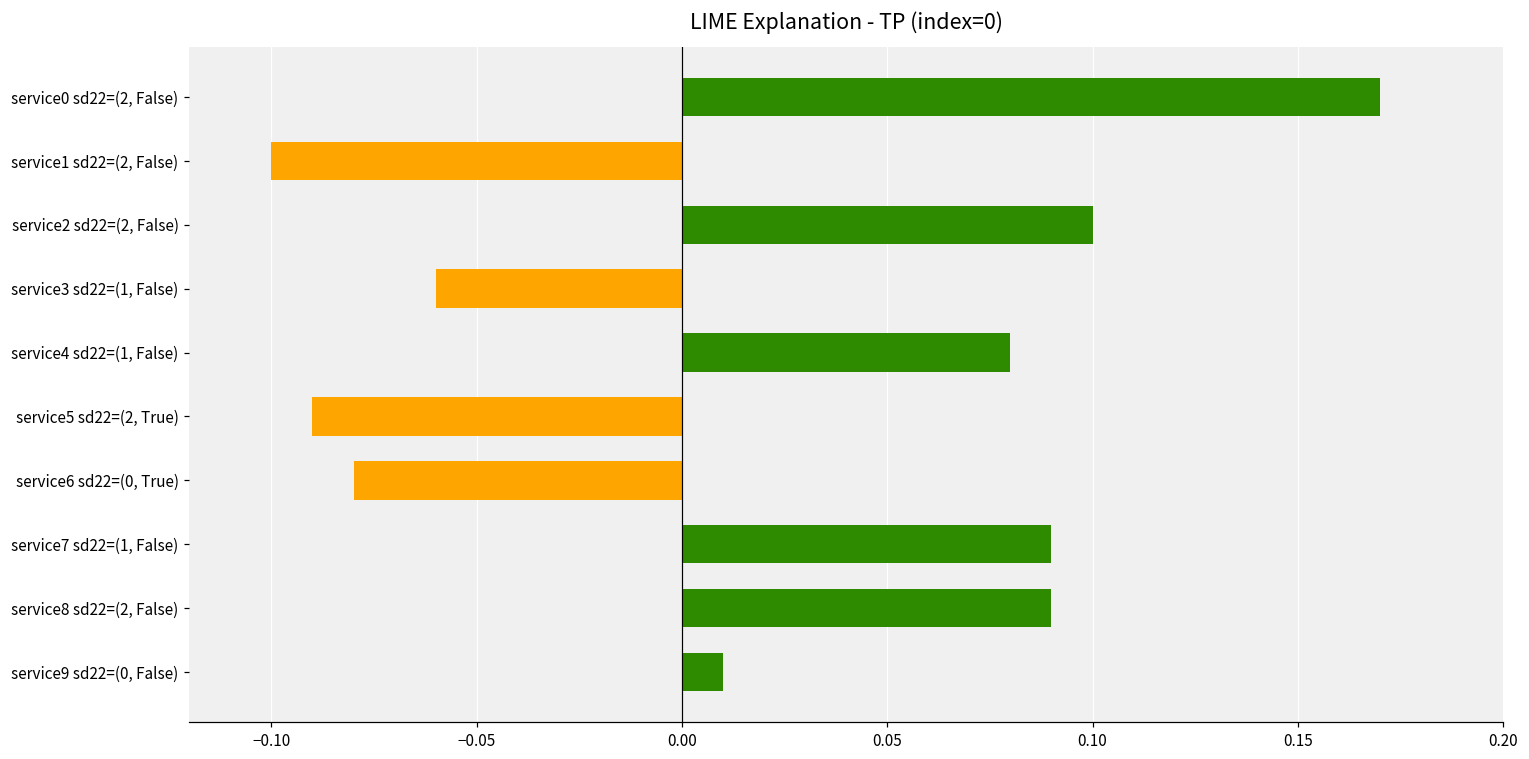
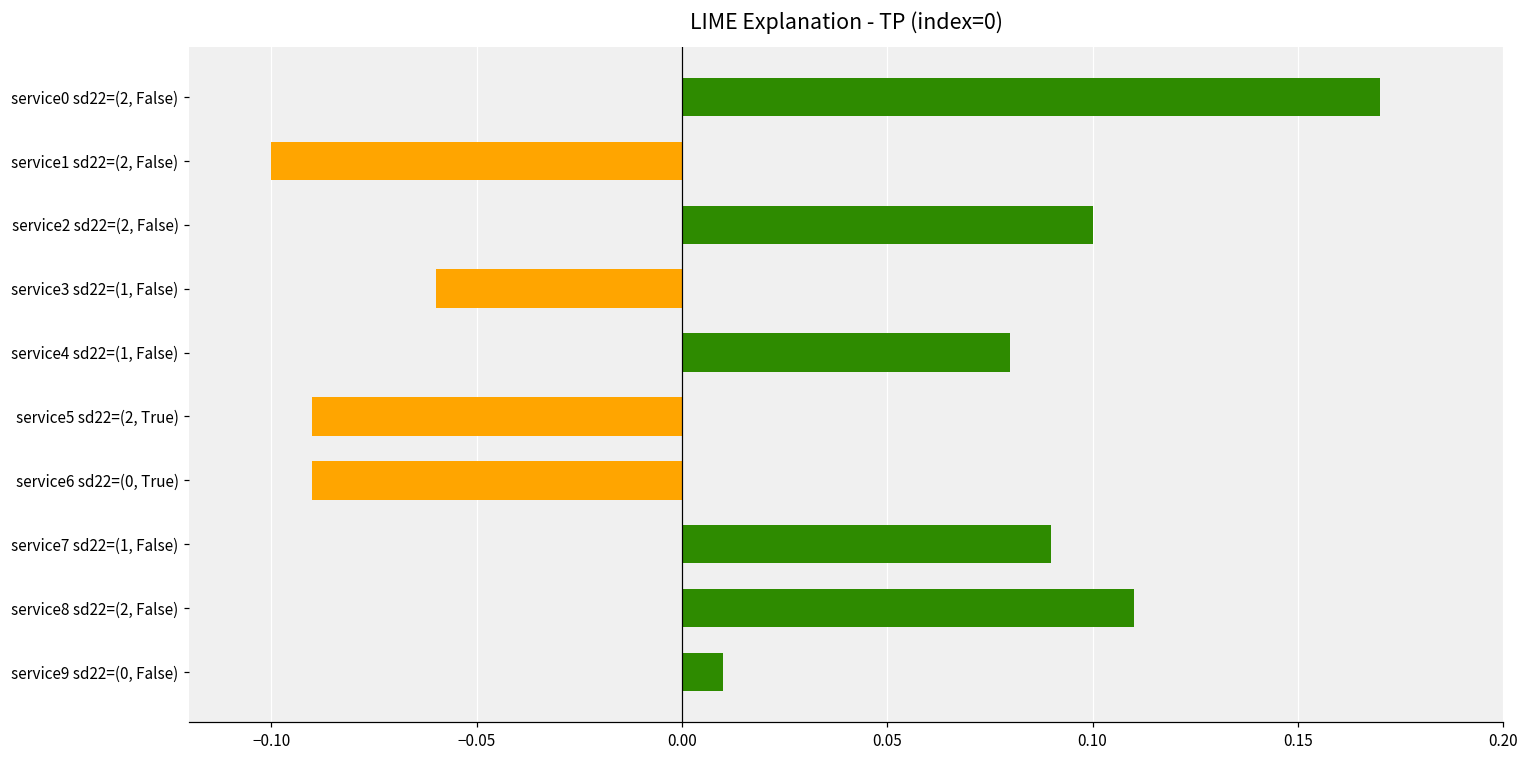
  {
    "service0 sd22=(2, False)": 0.17,
    "service1 sd22=(2, False)": -0.10,
    "service2 sd22=(2, False)": 0.10,
    "service3 sd22=(1, False)": -0.06,
    "service4 sd22=(1, False)": 0.08,
    "service5 sd22=(2, True)": -0.09,
-   "service6 sd22=(0, True)": -0.08,
+   "service6 sd22=(0, True)": -0.09,
    "service7 sd22=(1, False)": 0.09,
-   "service8 sd22=(2, False)": 0.09,
+   "service8 sd22=(2, False)": 0.11,
    "service9 sd22=(0, False)": 0.01
  }
